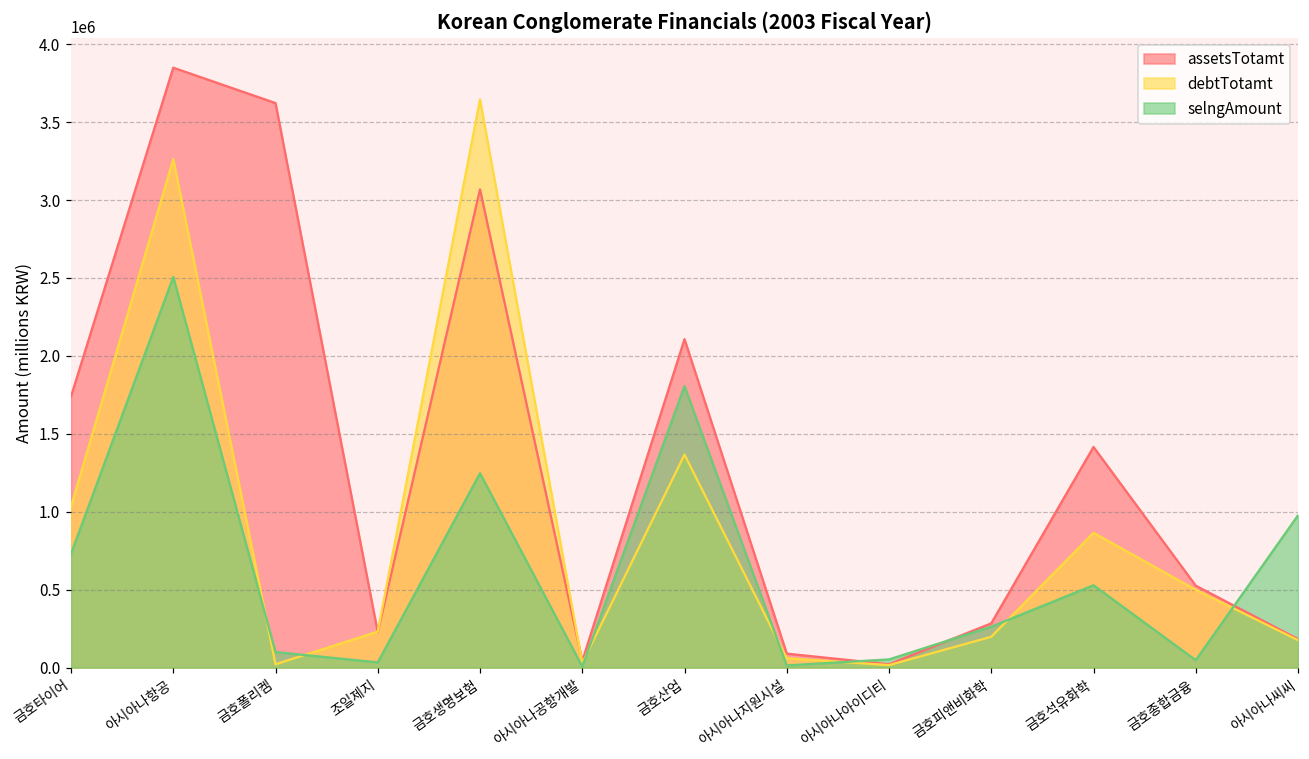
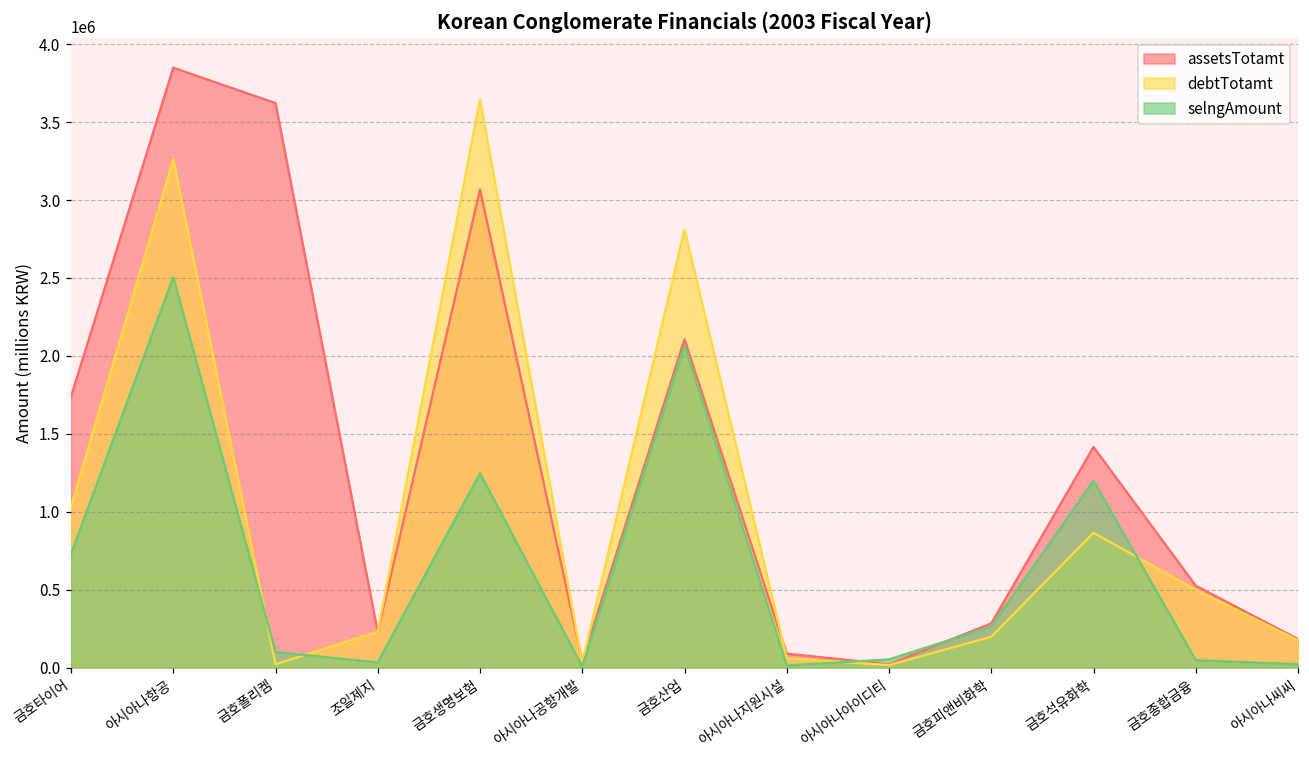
  {
    "assetsTotamt": {
      "금호타이어": 1740000,
      "아시아나항공": 3850000,
      "금호폴리켐": 3620000,
      "금호생명보험": 3070000,
      "금호산업": 2110000,
      "아시아나지원시설": 90000,
      "금호피앤비화학": 280000,
      "금호석유화학": 1420000,
      "금호종합금융": 530000
    },
    "debtTotamt": {
      "금호타이어": 1030000,
      "아시아나항공": 3260000,
      "금호폴리켐": 20000,
      "금호생명보험": 3650000,
-     "금호산업": 1370000,
+     "금호산업": 2810000,
      "아시아나지원시설": 60000,
      "금호피앤비화학": 200000,
      "금호석유화학": 860000,
      "금호종합금융": 500000
    },
    "selngAmount": {
      "금호타이어": 730000,
      "아시아나항공": 2510000,
      "금호폴리켐": 100000,
      "조일제지": 30000,
      "금호생명보험": 1250000,
      "아시아나공항개발": 10000,
-     "금호산업": 1810000,
+     "금호산업": 2070000,
      "아시아나지원시설": 10000,
      "아시아나아이디티": 50000,
      "금호피앤비화학": 260000,
-     "금호석유화학": 530000,
+     "금호석유화학": 1200000,
      "금호종합금융": 50000,
-     "아시아나씨씨": 980000
+     "아시아나씨씨": 20000
    }
  }
